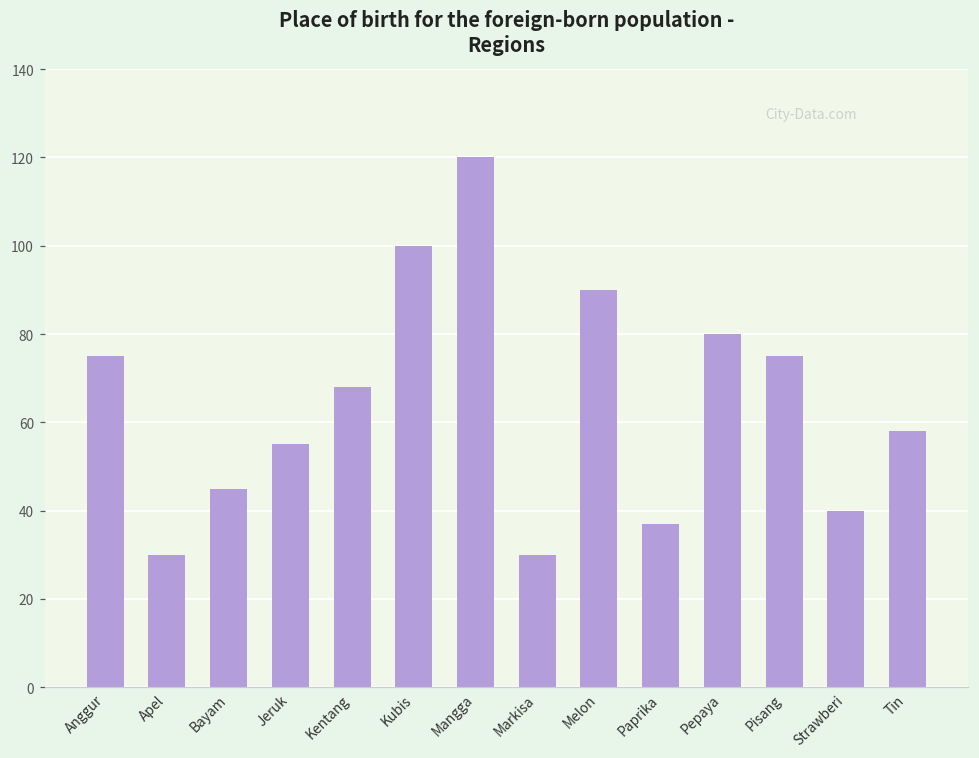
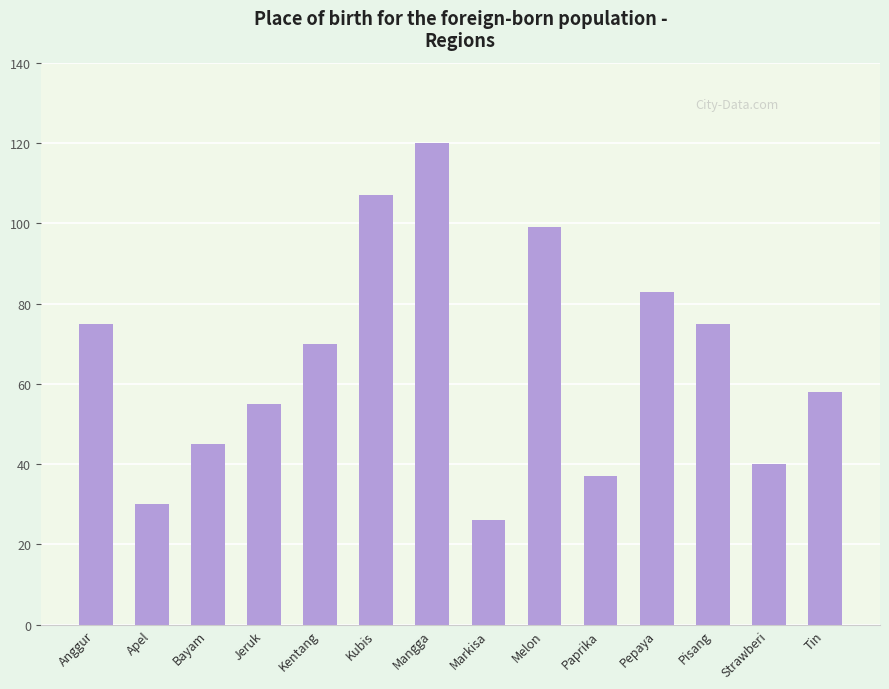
  {
    "Anggur": 75,
    "Apel": 30,
    "Bayam": 45,
    "Jeruk": 55,
-   "Kentang": 68,
-   "Kubis": 100,
+   "Kentang": 70,
+   "Kubis": 107,
    "Mangga": 120,
-   "Markisa": 30,
-   "Melon": 90,
+   "Markisa": 26,
+   "Melon": 99,
    "Paprika": 37,
-   "Pepaya": 80,
+   "Pepaya": 83,
    "Pisang": 75,
    "Strawberi": 40,
    "Tin": 58
  }
